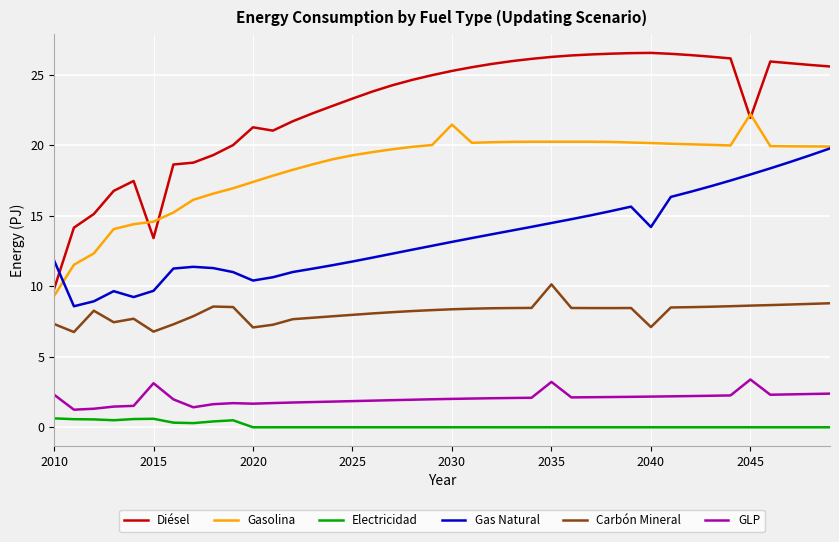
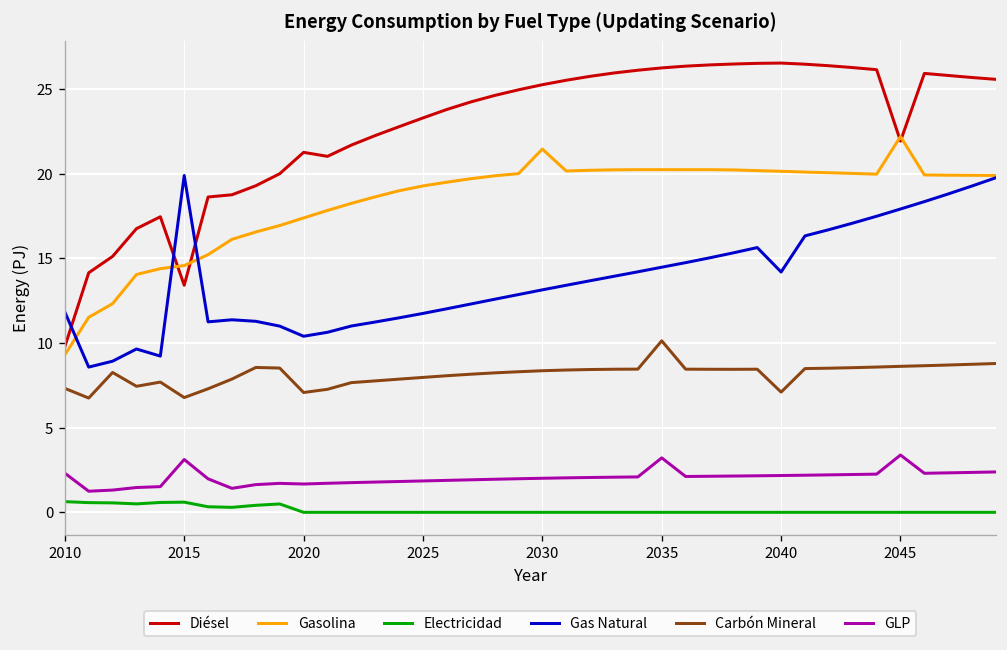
  {
    "Diésel": {
      "2010": 9.8,
      "2015": 13.4,
      "2020": 21.3,
      "2025": 23.3,
      "2030": 25.3,
      "2035": 26.3,
      "2040": 26.5,
      "2045": 21.9
    },
    "Gasolina": {
      "2010": 9.3,
      "2015": 14.6,
      "2020": 17.4,
      "2025": 19.3,
      "2030": 21.5,
      "2035": 20.2,
      "2040": 20.1,
      "2045": 22.2
    },
    "Electricidad": {
      "2010": 0.6,
      "2015": 0.6,
      "2020": 0.0,
      "2025": 0.0,
      "2030": 0.0,
      "2035": 0.0,
      "2040": 0.0,
      "2045": 0.0
    },
    "Gas Natural": {
      "2010": 11.8,
-     "2015": 9.7,
+     "2015": 19.9,
      "2020": 10.4,
      "2025": 11.7,
      "2030": 13.1,
      "2035": 14.5,
      "2040": 14.2,
      "2045": 17.9
    },
    "Carbón Mineral": {
      "2010": 7.3,
      "2015": 6.8,
      "2020": 7.1,
      "2025": 8.0,
      "2030": 8.4,
      "2035": 10.1,
      "2040": 7.1,
      "2045": 8.6
    },
    "GLP": {
      "2010": 2.3,
      "2015": 3.1,
      "2020": 1.7,
      "2025": 1.9,
      "2030": 2.0,
      "2035": 3.2,
      "2040": 2.2,
      "2045": 3.4
    }
  }
